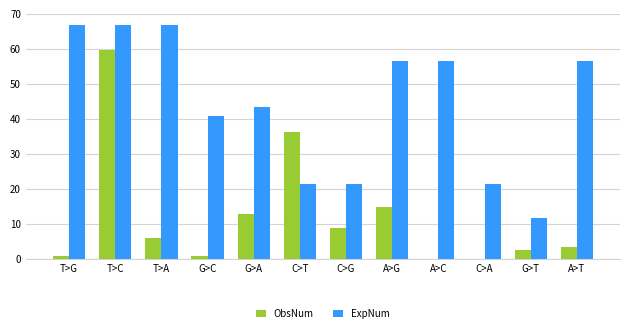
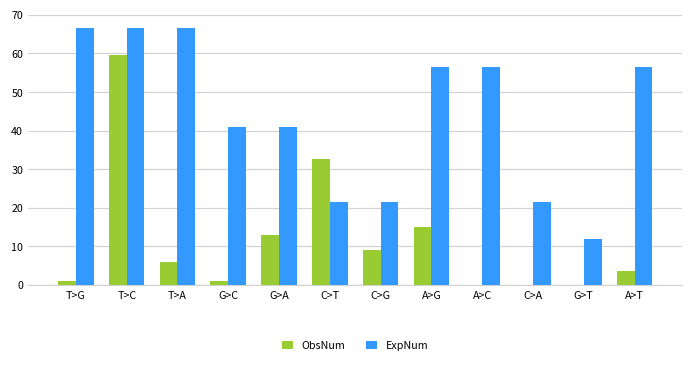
  {
    "ObsNum": {
      "T>G": 1,
      "T>C": 60,
      "T>A": 6,
      "G>C": 1,
      "G>A": 13,
-     "C>T": 36,
+     "C>T": 33,
      "C>G": 9,
      "A>G": 15,
      "A>C": 0,
      "C>A": 0,
-     "G>T": 3,
+     "G>T": 0,
      "A>T": 4
    },
    "ExpNum": {
      "T>G": 67,
      "T>C": 67,
      "T>A": 67,
      "G>C": 41,
-     "G>A": 43,
+     "G>A": 41,
      "C>T": 21,
      "C>G": 21,
      "A>G": 56,
      "A>C": 56,
      "C>A": 21,
      "G>T": 12,
      "A>T": 56
    }
  }
